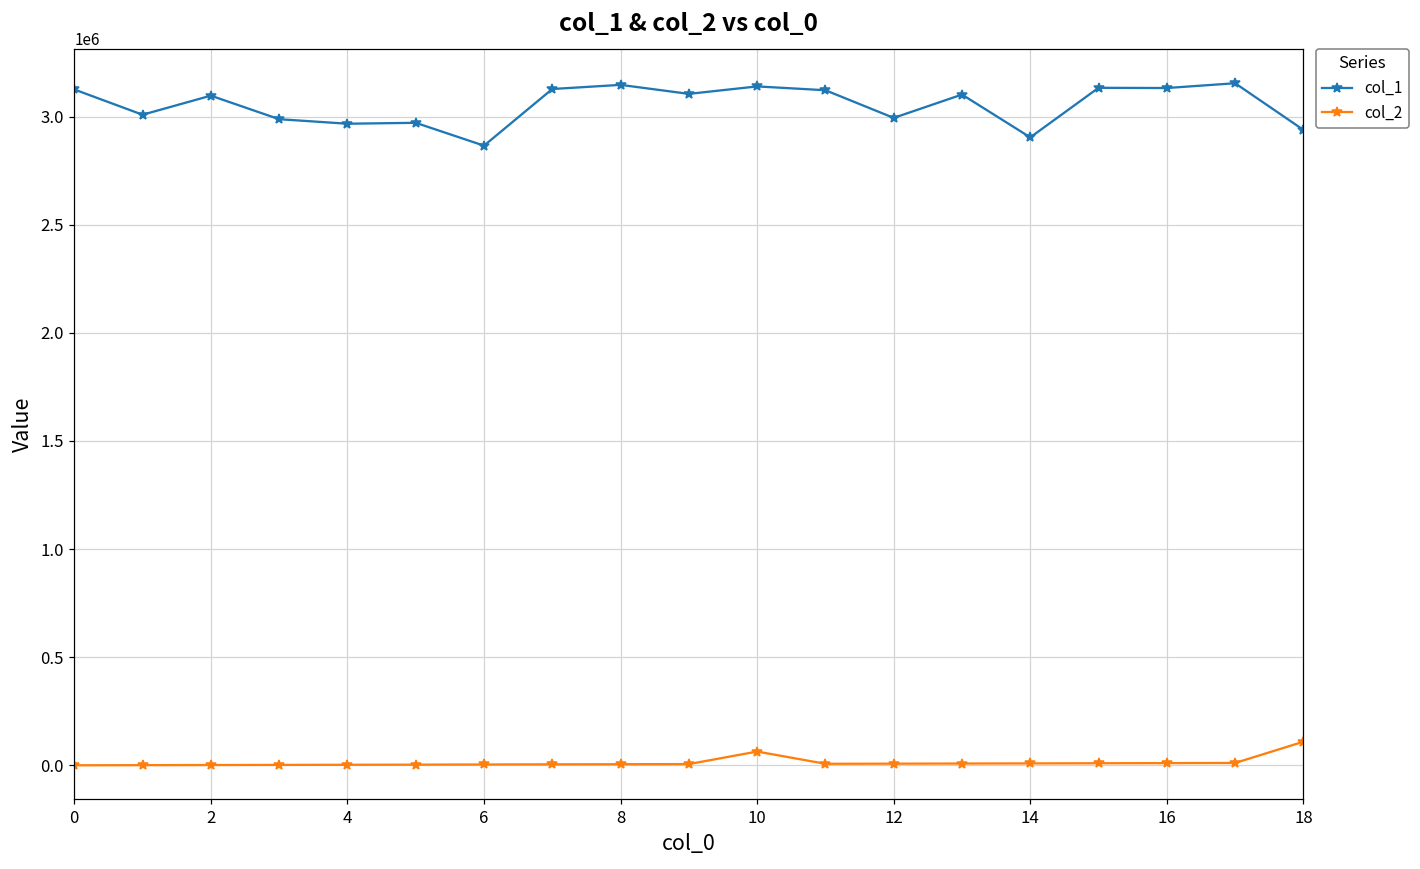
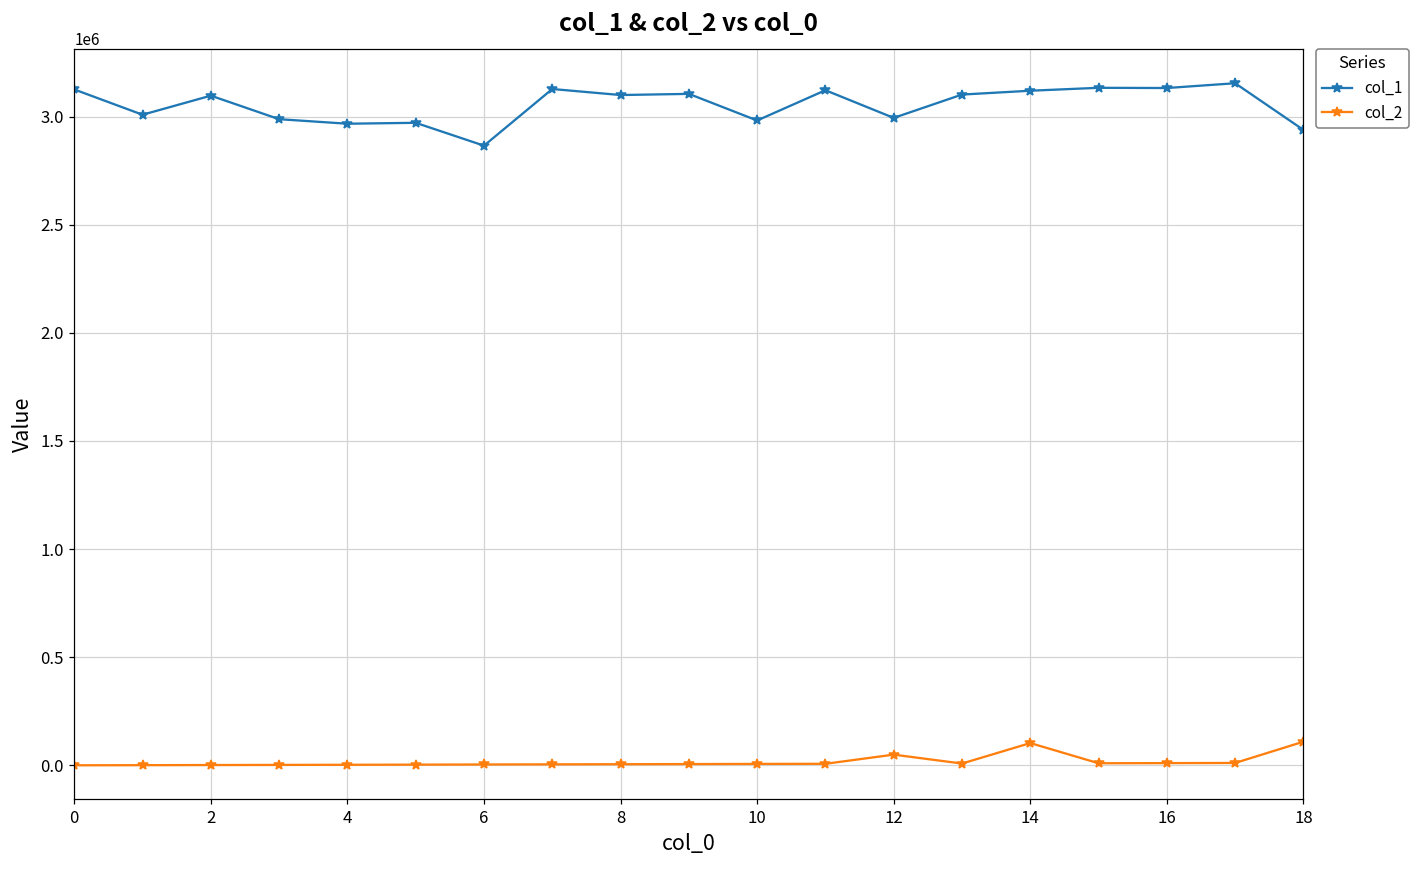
  {
    "col_1": {
      "0": 3130000,
      "2": 3100000,
      "4": 2970000,
      "6": 2870000,
-     "8": 3150000,
-     "10": 3140000,
+     "8": 3100000,
+     "10": 2980000,
      "12": 2990000,
-     "14": 2900000,
+     "14": 3120000,
      "16": 3130000,
      "18": 2940000
    },
    "col_2": {
      "0": 0,
      "2": 0,
      "4": 0,
      "6": 0,
      "8": 10000,
-     "10": 60000,
-     "12": 10000,
-     "14": 10000,
+     "10": 10000,
+     "12": 50000,
+     "14": 100000,
      "16": 10000,
      "18": 110000
    }
  }
